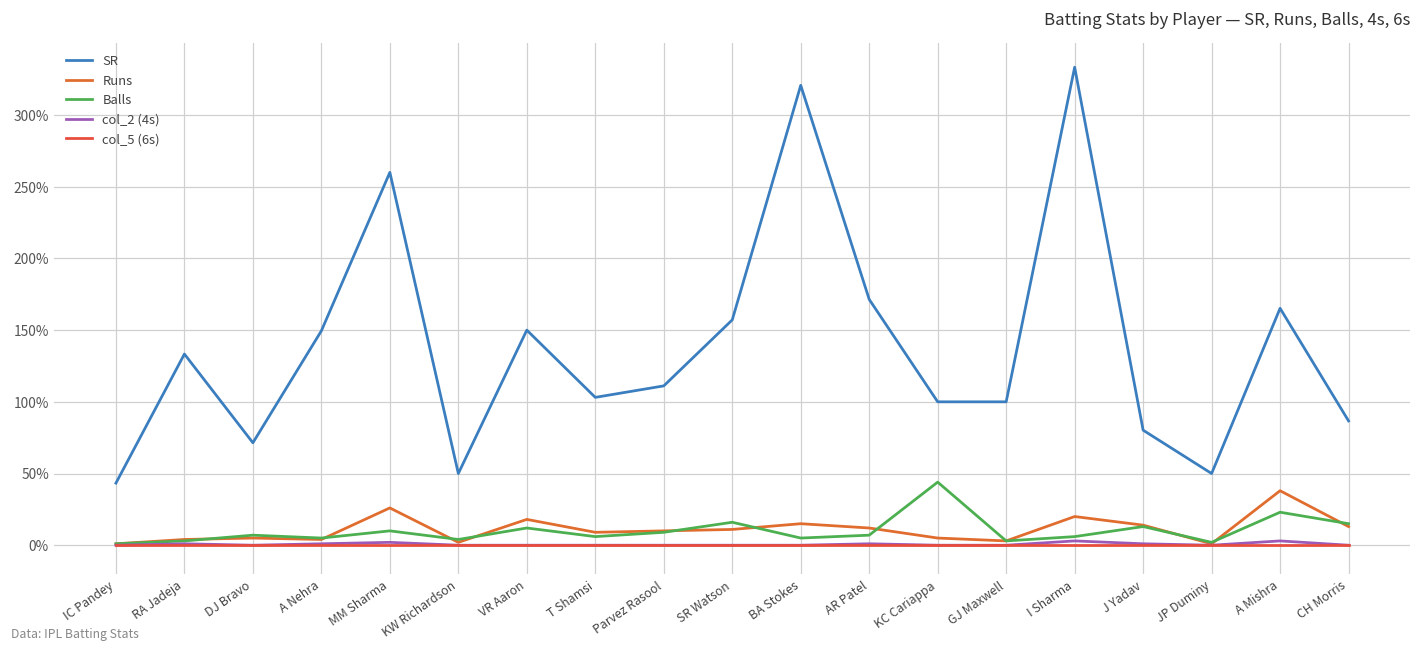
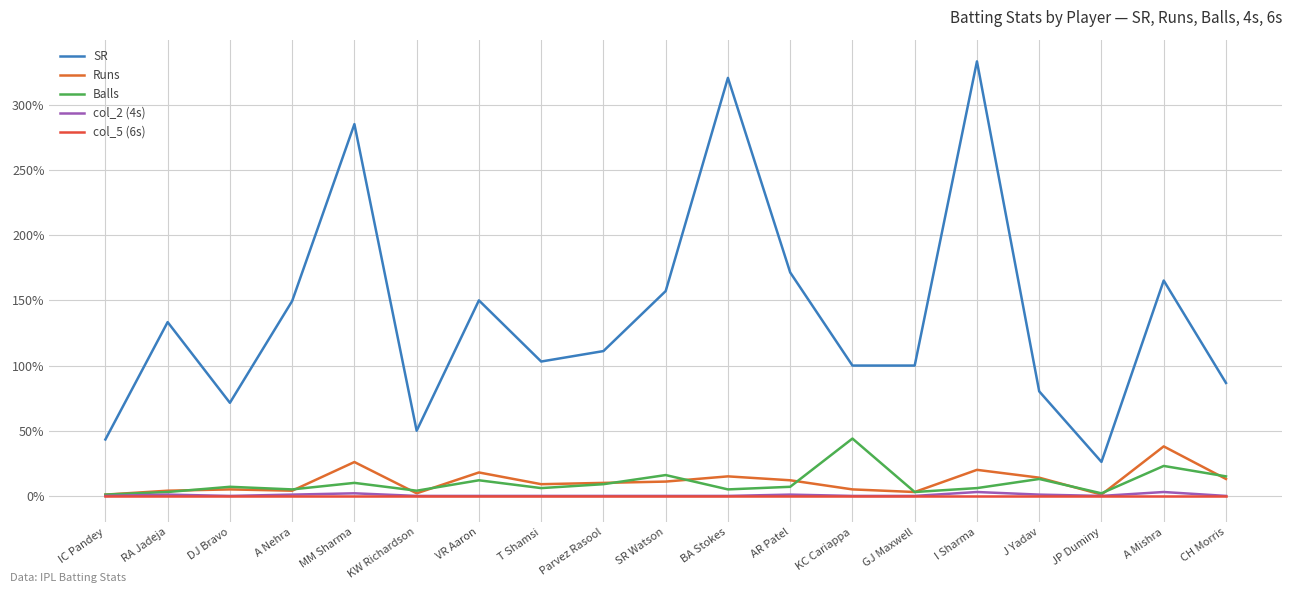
  {
    "SR": {
      "IC Pandey": "43%",
      "RA Jadeja": "133%",
      "DJ Bravo": "71%",
      "A Nehra": "150%",
-     "MM Sharma": "260%",
+     "MM Sharma": "285%",
      "KW Richardson": "50%",
      "VR Aaron": "150%",
      "T Shamsi": "103%",
      "Parvez Rasool": "111%",
      "SR Watson": "157%",
      "BA Stokes": "321%",
      "AR Patel": "171%",
      "KC Cariappa": "100%",
      "GJ Maxwell": "100%",
      "I Sharma": "333%",
      "J Yadav": "80%",
-     "JP Duminy": "50%",
+     "JP Duminy": "26%",
      "A Mishra": "165%",
      "CH Morris": "87%"
    },
    "Balls": {
      "DJ Bravo": "7%",
      "MM Sharma": "10%",
      "KW Richardson": "4%",
      "VR Aaron": "12%",
      "T Shamsi": "6%",
      "SR Watson": "16%",
      "BA Stokes": "5%",
      "AR Patel": "7%",
      "KC Cariappa": "44%",
      "I Sharma": "6%",
      "A Mishra": "23%",
      "CH Morris": "15%"
    },
    "col_2 (4s)": {
      "MM Sharma": "2%",
      "I Sharma": "3%",
      "A Mishra": "3%"
    }
  }
